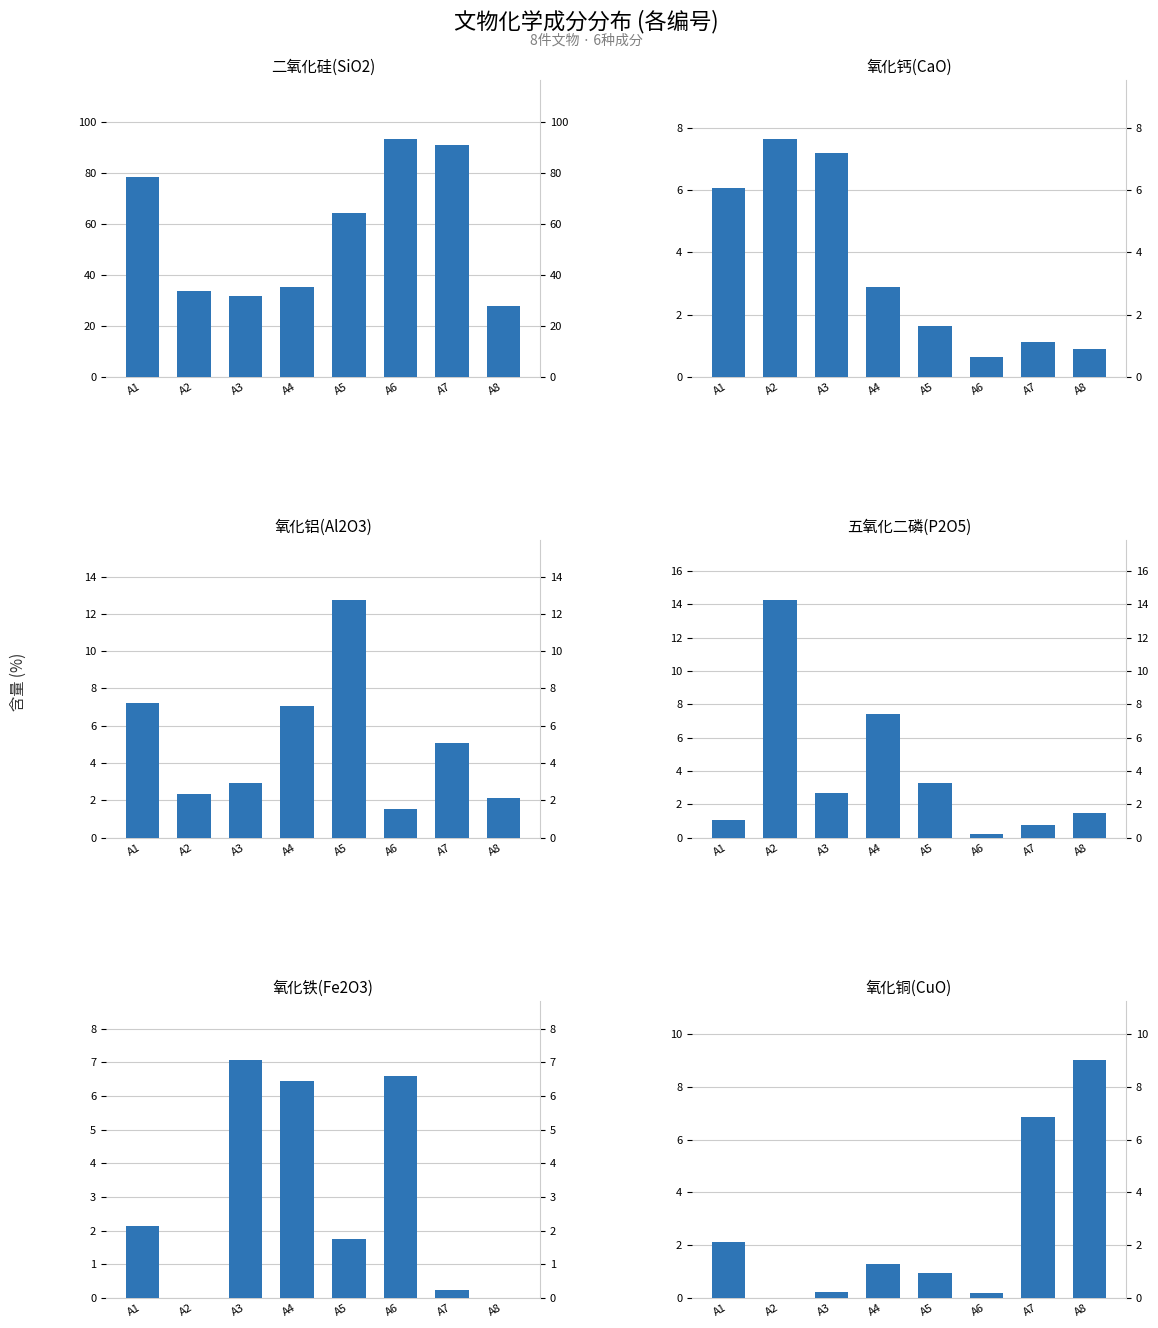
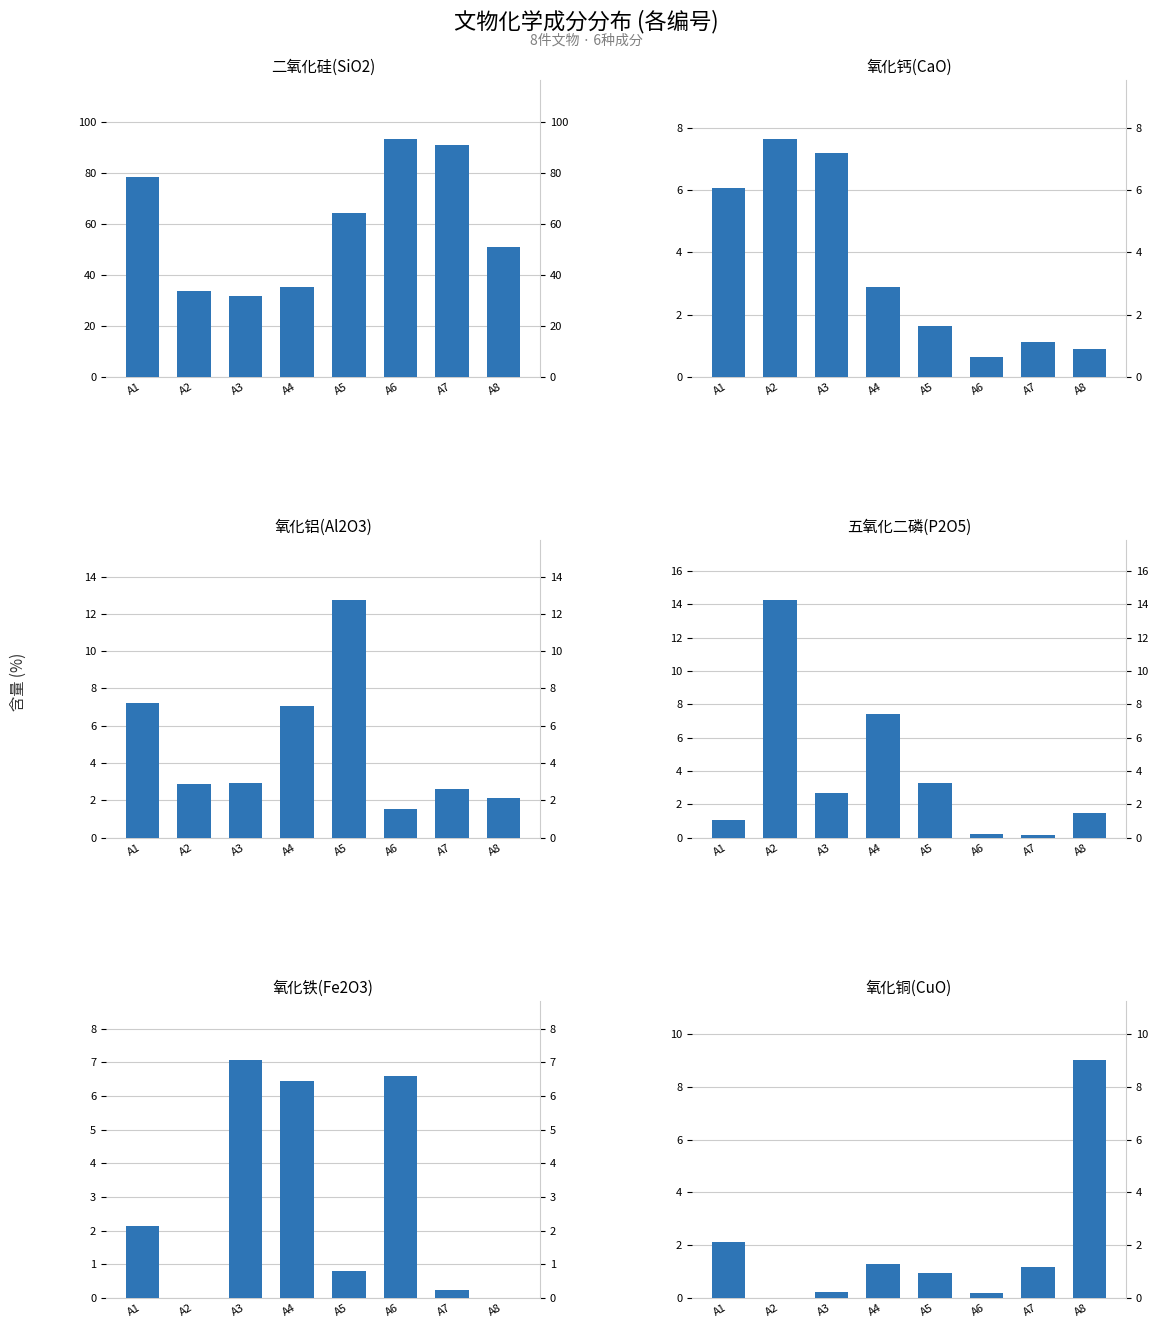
  {
    "二氧化硅(SiO2)": {
      "A1": 78,
      "A2": 34,
      "A3": 32,
      "A4": 35,
      "A5": 64,
      "A6": 93,
      "A7": 91,
-     "A8": 28
+     "A8": 51
    },
    "氧化钙(CaO)": {
      "A1": 6.1,
      "A2": 7.6,
      "A3": 7.2,
      "A4": 2.9,
      "A5": 1.6,
      "A6": 0.6,
      "A7": 1.1,
      "A8": 0.9
    },
    "氧化铝(Al2O3)": {
      "A1": 7.2,
-     "A2": 2.3,
+     "A2": 2.9,
      "A3": 2.9,
      "A4": 7.1,
      "A5": 12.8,
      "A6": 1.5,
-     "A7": 5.1,
+     "A7": 2.6,
      "A8": 2.1
    },
    "五氧化二磷(P2O5)": {
      "A1": 1.1,
      "A2": 14.3,
      "A3": 2.7,
      "A4": 7.4,
      "A5": 3.3,
      "A6": 0.2,
-     "A7": 0.7,
+     "A7": 0.1,
      "A8": 1.5
    },
    "氧化铁(Fe2O3)": {
      "A1": 2.2,
      "A2": 0.0,
      "A3": 7.1,
      "A4": 6.5,
-     "A5": 1.8,
+     "A5": 0.8,
      "A6": 6.6,
      "A7": 0.2,
      "A8": 0.0
    },
    "氧化铜(CuO)": {
      "A1": 2.1,
      "A2": 0.0,
      "A3": 0.2,
      "A4": 1.3,
      "A5": 0.9,
      "A6": 0.2,
-     "A7": 6.9,
+     "A7": 1.2,
      "A8": 9.0
    }
  }
